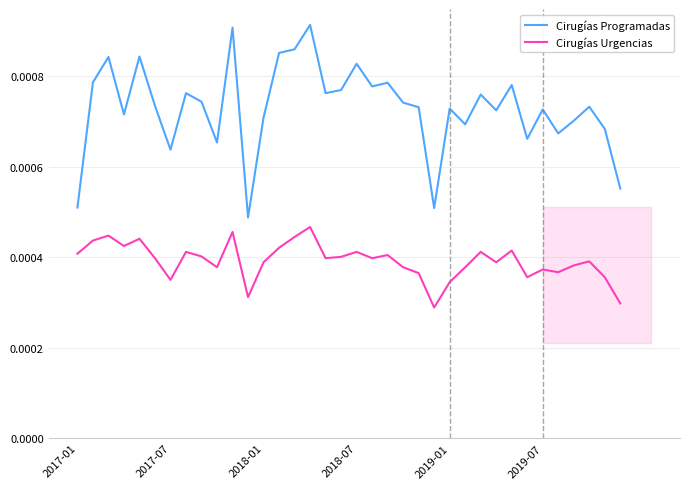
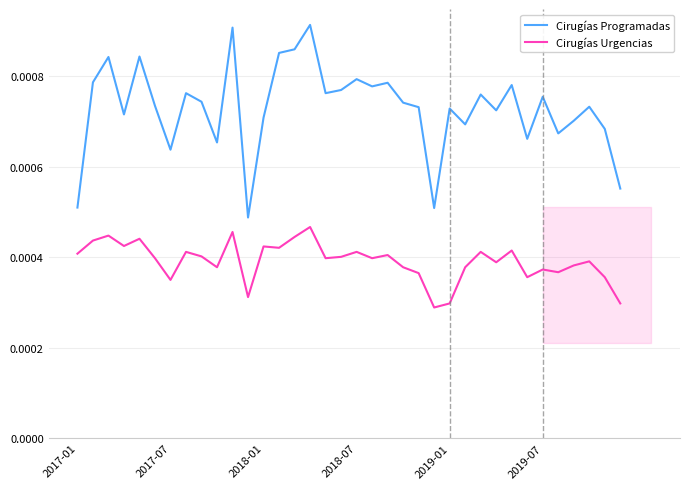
  {
    "Cirugías Programadas": {
      "2017-01": 0.00051,
      "2017-07": 0.00064,
      "2018-01": 0.00071,
-     "2018-07": 0.00083,
+     "2018-07": 0.00079,
      "2019-01": 0.00073,
-     "2019-07": 0.00073
+     "2019-07": 0.00076
    },
    "Cirugías Urgencias": {
      "2017-01": 0.00041,
      "2017-07": 0.00035,
-     "2018-01": 0.00039,
+     "2018-01": 0.00042,
      "2018-07": 0.00041,
-     "2019-01": 0.00035,
+     "2019-01": 0.00030,
      "2019-07": 0.00037
    }
  }
